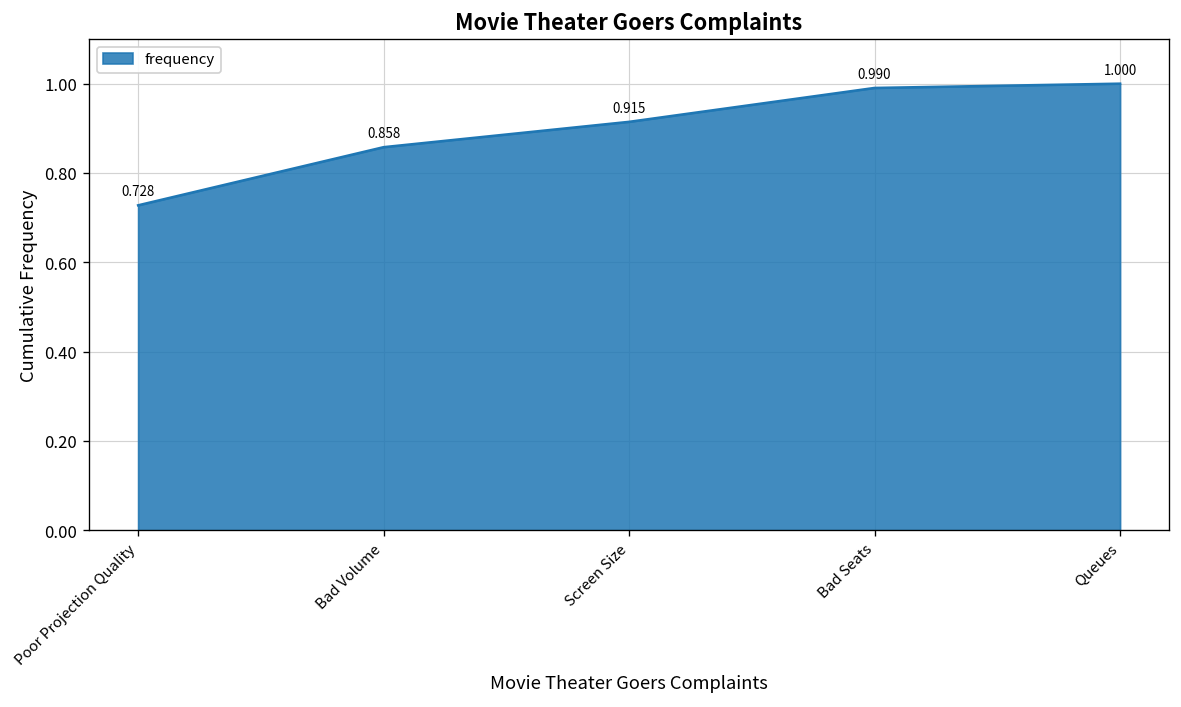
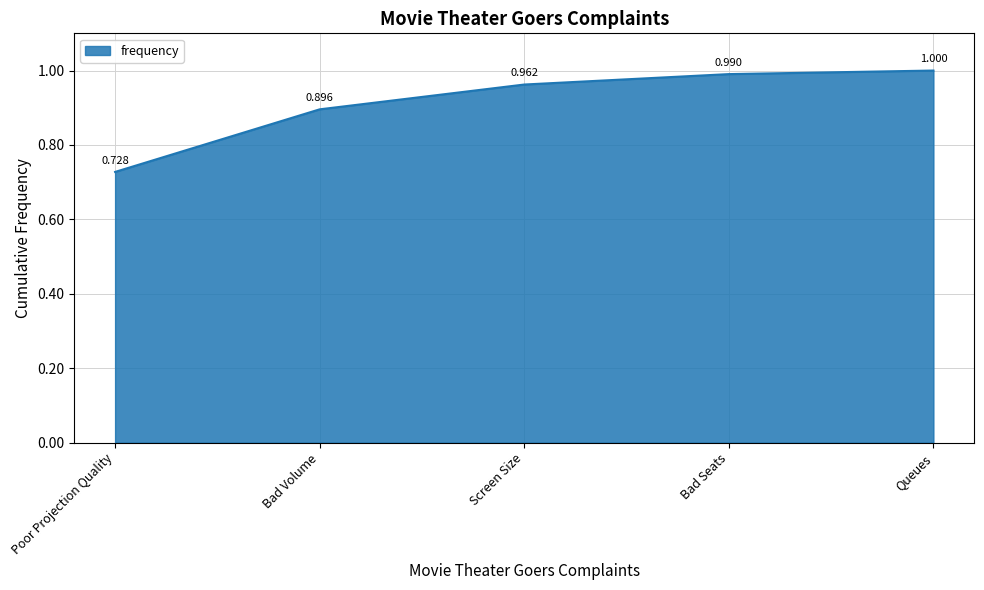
  {
    "Poor Projection Quality": 0.728,
-   "Bad Volume": 0.858,
-   "Screen Size": 0.915,
+   "Bad Volume": 0.896,
+   "Screen Size": 0.962,
    "Bad Seats": 0.990,
    "Queues": 1.000
  }
